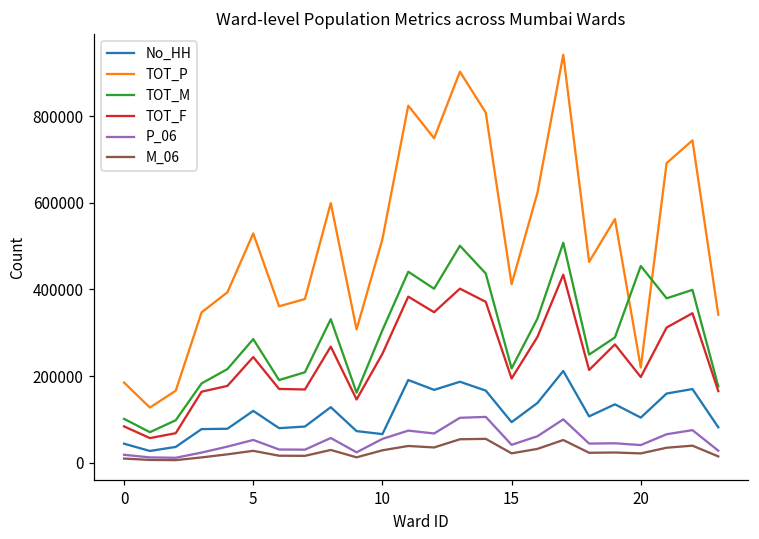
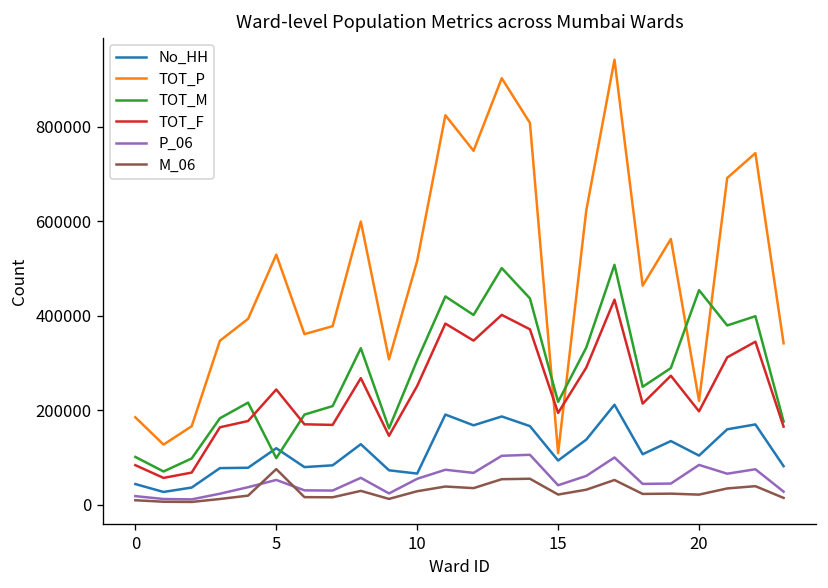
  {
    "No_HH": {
      "0": 40000,
      "5": 120000,
      "10": 70000,
      "15": 90000,
      "20": 100000
    },
    "TOT_P": {
      "0": 190000,
      "5": 530000,
      "10": 520000,
-     "15": 410000,
+     "15": 110000,
      "20": 220000
    },
    "TOT_M": {
      "0": 100000,
-     "5": 290000,
+     "5": 100000,
      "10": 310000,
      "15": 220000,
      "20": 450000
    },
    "TOT_F": {
      "0": 80000,
      "5": 240000,
      "10": 250000,
      "15": 190000,
      "20": 200000
    },
    "P_06": {
      "0": 20000,
      "5": 50000,
      "10": 50000,
      "15": 40000,
-     "20": 40000
+     "20": 80000
    },
    "M_06": {
      "0": 10000,
-     "5": 30000,
+     "5": 80000,
      "10": 30000,
      "15": 20000,
      "20": 20000
    }
  }
